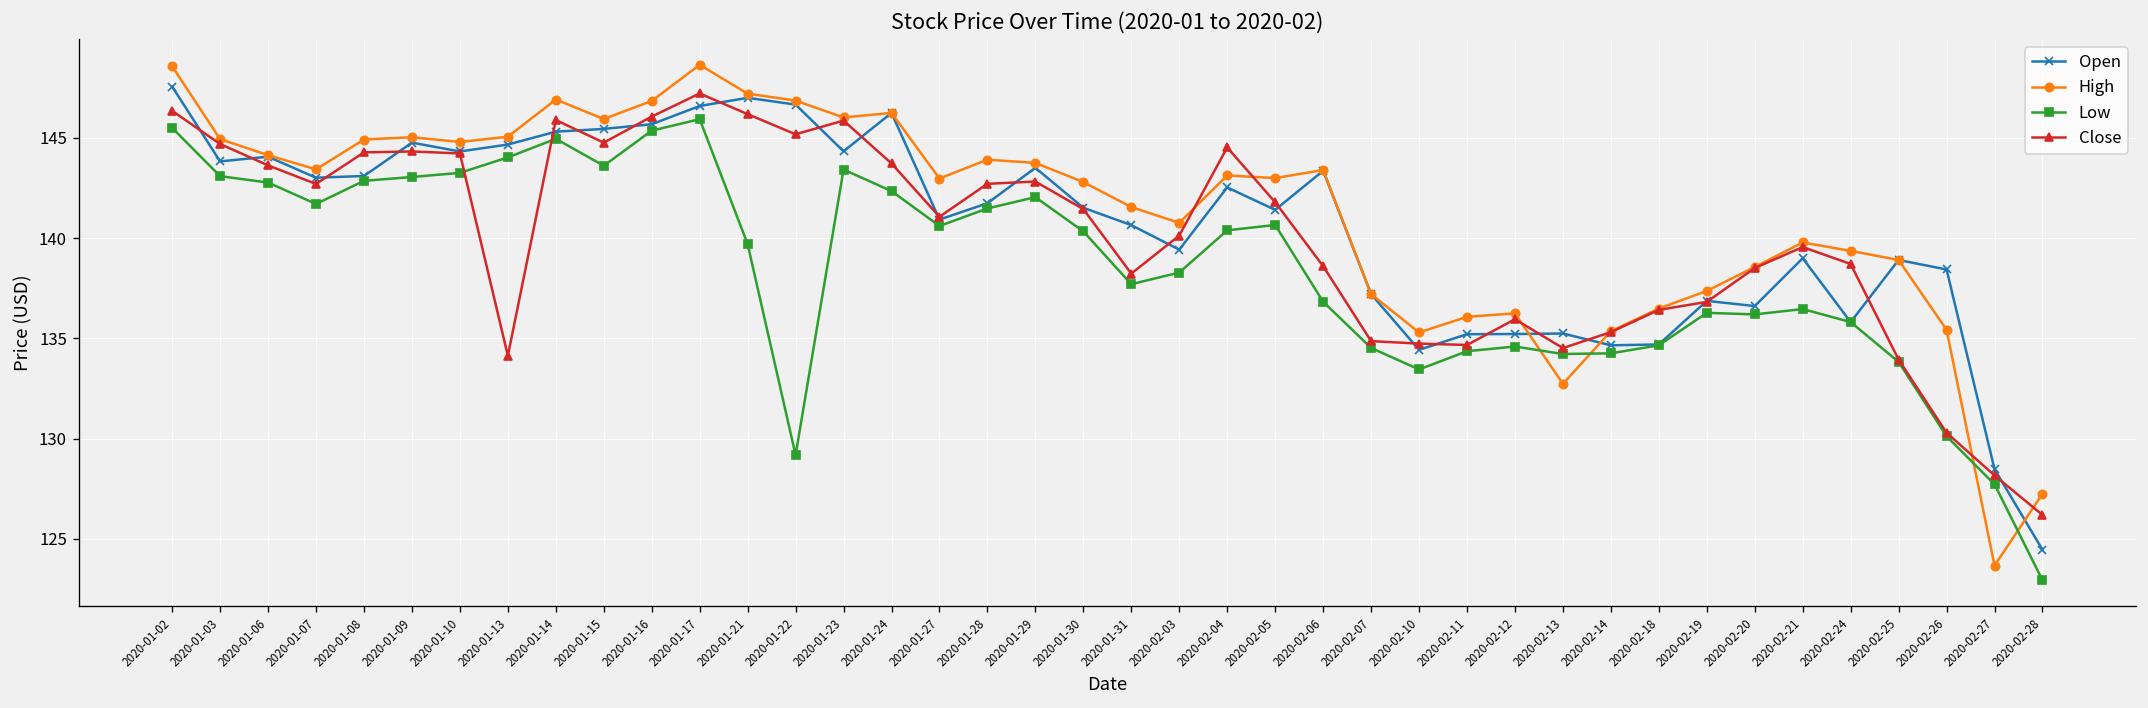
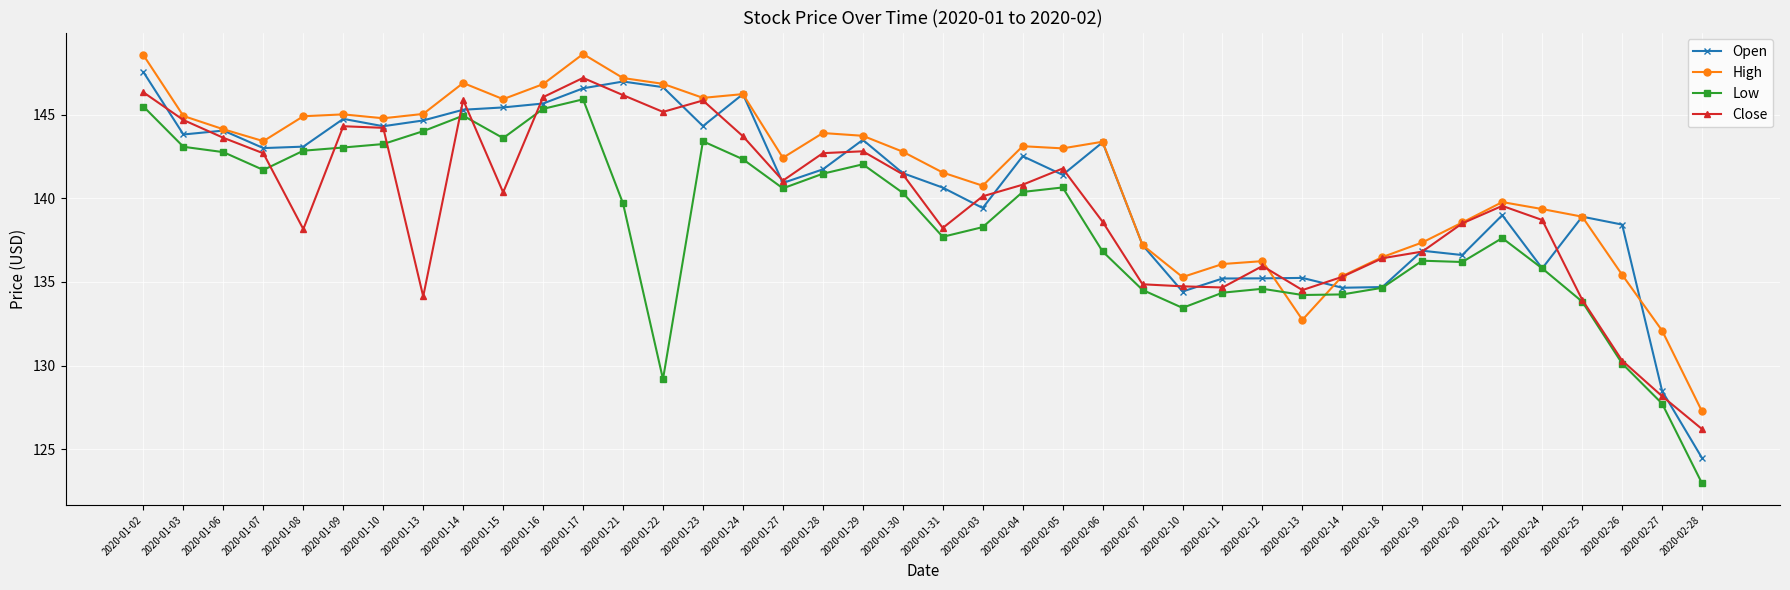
  {
    "Open": {
      "2020-01-02": 147.6,
      "2020-01-03": 143.8,
      "2020-01-07": 143.0,
      "2020-01-08": 143.1,
      "2020-01-09": 144.8,
      "2020-01-13": 144.7,
      "2020-01-14": 145.3,
      "2020-01-15": 145.4,
      "2020-01-16": 145.7,
      "2020-01-17": 146.6,
      "2020-01-21": 147.0,
      "2020-01-22": 146.7,
      "2020-01-23": 144.3,
      "2020-01-28": 141.7,
      "2020-01-29": 143.5,
      "2020-01-31": 140.6,
      "2020-02-03": 139.4,
      "2020-02-04": 142.5,
      "2020-02-05": 141.4,
      "2020-02-10": 134.4,
      "2020-02-11": 135.2,
      "2020-02-12": 135.2,
      "2020-02-13": 135.2,
      "2020-02-14": 134.7,
      "2020-02-20": 136.6,
      "2020-02-21": 139.0,
      "2020-02-26": 138.4,
      "2020-02-27": 128.5,
      "2020-02-28": 124.5
    },
    "High": {
      "2020-01-02": 148.6,
      "2020-01-03": 144.9,
      "2020-01-07": 143.4,
      "2020-01-08": 144.9,
      "2020-01-09": 145.0,
      "2020-01-10": 144.8,
      "2020-01-13": 145.1,
      "2020-01-14": 146.9,
      "2020-01-15": 145.9,
      "2020-01-16": 146.8,
      "2020-01-17": 148.6,
      "2020-01-21": 147.2,
      "2020-01-22": 146.9,
      "2020-01-23": 146.0,
-     "2020-01-27": 143.0,
+     "2020-01-27": 142.4,
      "2020-01-28": 143.9,
      "2020-01-29": 143.7,
      "2020-01-30": 142.8,
      "2020-01-31": 141.5,
      "2020-02-03": 140.8,
      "2020-02-04": 143.1,
      "2020-02-05": 143.0,
      "2020-02-10": 135.3,
      "2020-02-11": 136.1,
      "2020-02-12": 136.2,
      "2020-02-13": 132.7,
      "2020-02-19": 137.4,
      "2020-02-21": 139.8,
      "2020-02-24": 139.4,
      "2020-02-26": 135.4,
-     "2020-02-27": 123.7,
+     "2020-02-27": 132.1,
      "2020-02-28": 127.3
    },
    "Low": {
      "2020-01-02": 145.5,
      "2020-01-03": 143.1,
      "2020-01-06": 142.8,
      "2020-01-07": 141.7,
      "2020-01-08": 142.9,
      "2020-01-09": 143.0,
      "2020-01-10": 143.3,
      "2020-01-13": 144.0,
      "2020-01-14": 145.0,
      "2020-01-15": 143.6,
      "2020-01-16": 145.4,
      "2020-01-17": 145.9,
      "2020-01-21": 139.7,
      "2020-01-22": 129.2,
      "2020-01-23": 143.4,
      "2020-01-24": 142.3,
      "2020-01-27": 140.6,
      "2020-01-28": 141.5,
      "2020-01-29": 142.0,
      "2020-01-30": 140.3,
      "2020-01-31": 137.7,
      "2020-02-03": 138.3,
      "2020-02-04": 140.4,
      "2020-02-05": 140.7,
      "2020-02-06": 136.8,
      "2020-02-07": 134.5,
      "2020-02-10": 133.5,
      "2020-02-11": 134.4,
      "2020-02-12": 134.6,
      "2020-02-13": 134.2,
      "2020-02-14": 134.3,
      "2020-02-19": 136.3,
      "2020-02-20": 136.2,
-     "2020-02-21": 136.5,
+     "2020-02-21": 137.6,
      "2020-02-26": 130.1,
      "2020-02-27": 127.7,
      "2020-02-28": 122.9
    },
    "Close": {
      "2020-01-02": 146.3,
      "2020-01-03": 144.7,
      "2020-01-06": 143.6,
      "2020-01-07": 142.7,
-     "2020-01-08": 144.3,
+     "2020-01-08": 138.2,
      "2020-01-09": 144.3,
      "2020-01-13": 134.1,
      "2020-01-14": 145.9,
-     "2020-01-15": 144.8,
+     "2020-01-15": 140.4,
      "2020-01-16": 146.1,
      "2020-01-17": 147.2,
      "2020-01-21": 146.2,
      "2020-01-22": 145.2,
      "2020-01-23": 145.9,
      "2020-01-24": 143.7,
      "2020-01-28": 142.7,
      "2020-01-29": 142.8,
      "2020-01-31": 138.2,
      "2020-02-03": 140.1,
-     "2020-02-04": 144.5,
+     "2020-02-04": 140.8,
      "2020-02-05": 141.8,
      "2020-02-06": 138.6,
      "2020-02-07": 134.9,
      "2020-02-10": 134.7,
      "2020-02-11": 134.7,
      "2020-02-12": 136.0,
      "2020-02-13": 134.5,
      "2020-02-21": 139.6,
      "2020-02-24": 138.7,
      "2020-02-26": 130.3,
      "2020-02-27": 128.2,
      "2020-02-28": 126.2
    }
  }
